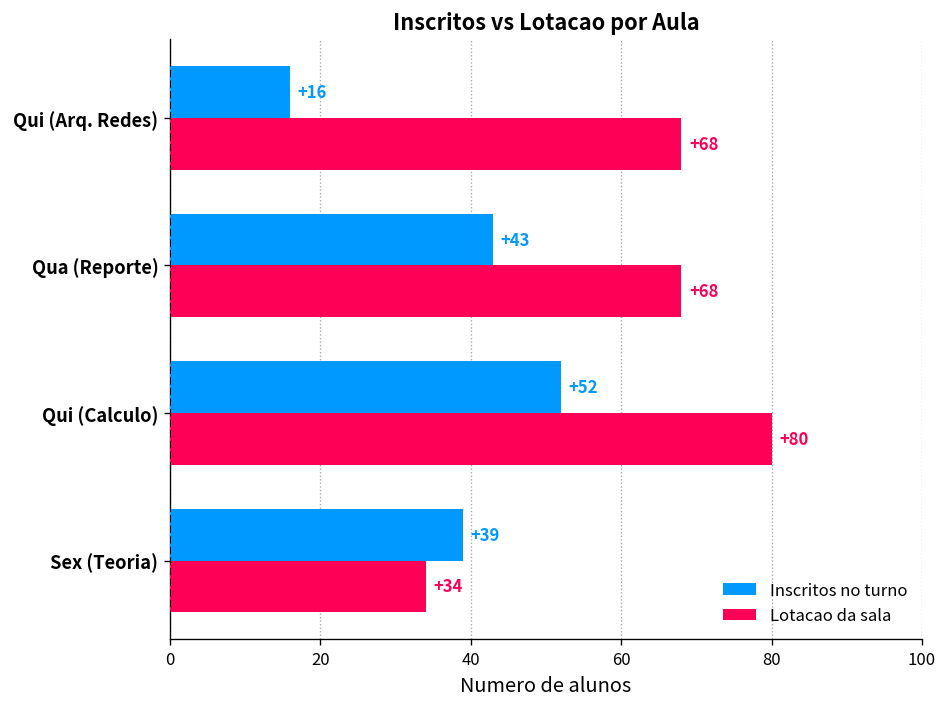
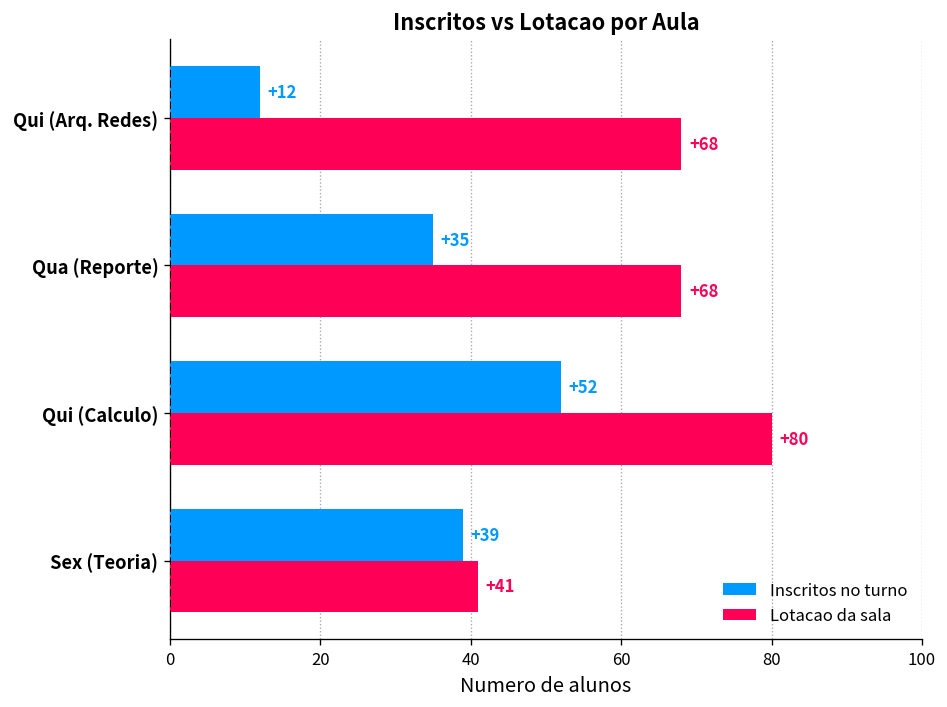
  {
    "Inscritos no turno": {
-     "Qui (Arq. Redes)": "+16",
-     "Qua (Reporte)": "+43",
+     "Qui (Arq. Redes)": "+12",
+     "Qua (Reporte)": "+35",
      "Qui (Calculo)": "+52",
      "Sex (Teoria)": "+39"
    },
    "Lotacao da sala": {
      "Qui (Arq. Redes)": "+68",
      "Qua (Reporte)": "+68",
      "Qui (Calculo)": "+80",
-     "Sex (Teoria)": "+34"
+     "Sex (Teoria)": "+41"
    }
  }
